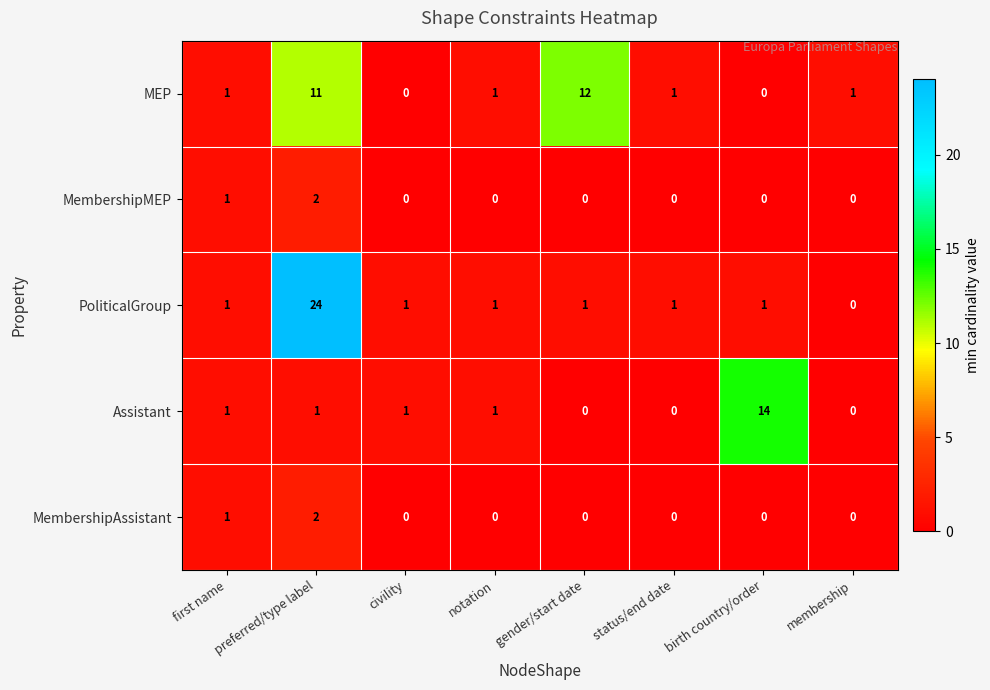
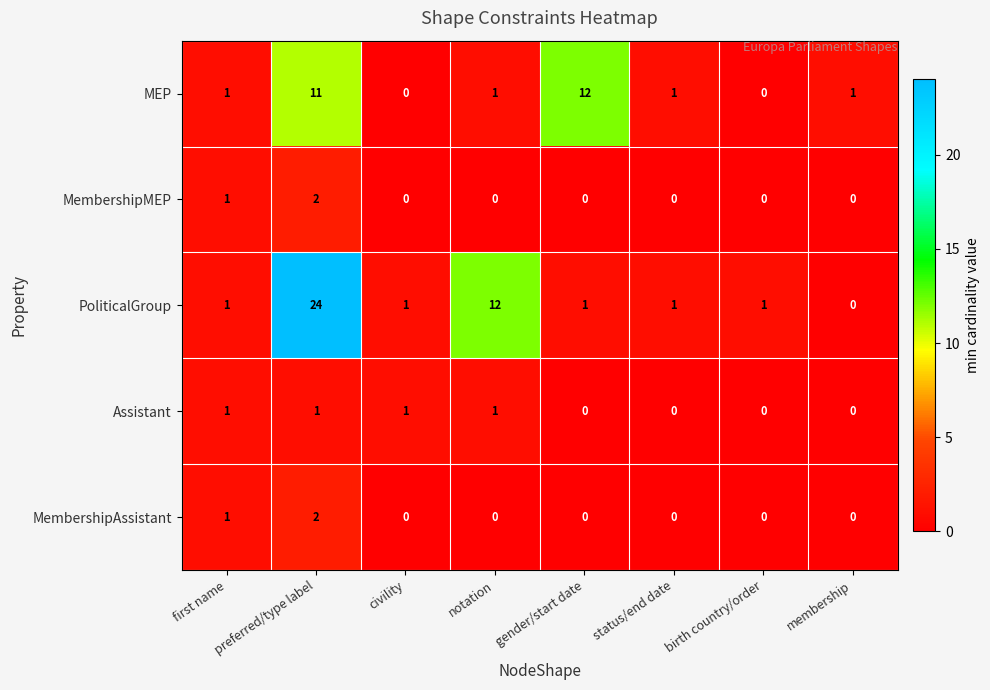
  {
    "MEP": {
      "first name": 1,
      "preferred/type label": 11,
      "civility": 0,
      "notation": 1,
      "gender/start date": 12,
      "status/end date": 1,
      "birth country/order": 0
    },
    "MembershipMEP": {
      "first name": 1,
      "preferred/type label": 2,
      "civility": 0,
      "notation": 0,
      "gender/start date": 0,
      "status/end date": 0,
      "birth country/order": 0,
      "membership": 0
    },
    "PoliticalGroup": {
      "first name": 1,
      "preferred/type label": 24,
      "civility": 1,
-     "notation": 1,
+     "notation": 12,
      "gender/start date": 1,
      "status/end date": 1,
      "birth country/order": 1,
      "membership": 0
    },
    "Assistant": {
      "first name": 1,
      "preferred/type label": 1,
      "civility": 1,
      "notation": 1,
      "gender/start date": 0,
      "status/end date": 0,
-     "birth country/order": 14,
+     "birth country/order": 0,
      "membership": 0
    },
    "MembershipAssistant": {
      "first name": 1,
      "preferred/type label": 2,
      "civility": 0,
      "notation": 0,
      "gender/start date": 0,
      "status/end date": 0,
      "birth country/order": 0,
      "membership": 0
    }
  }
